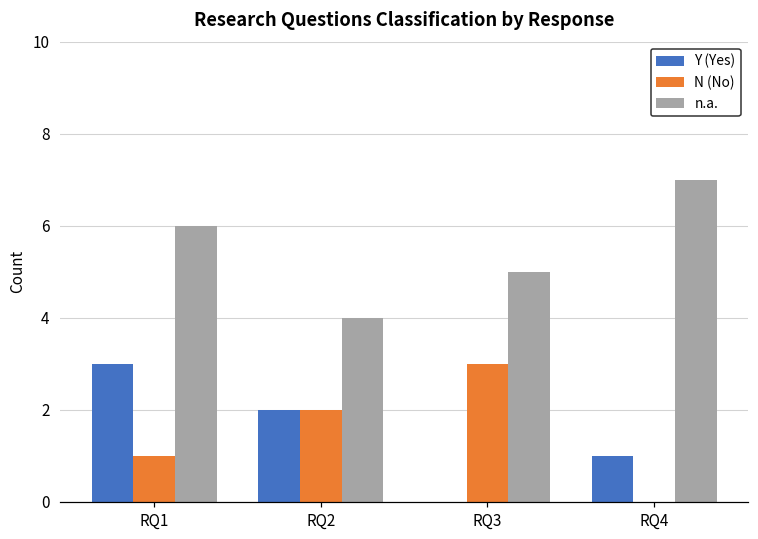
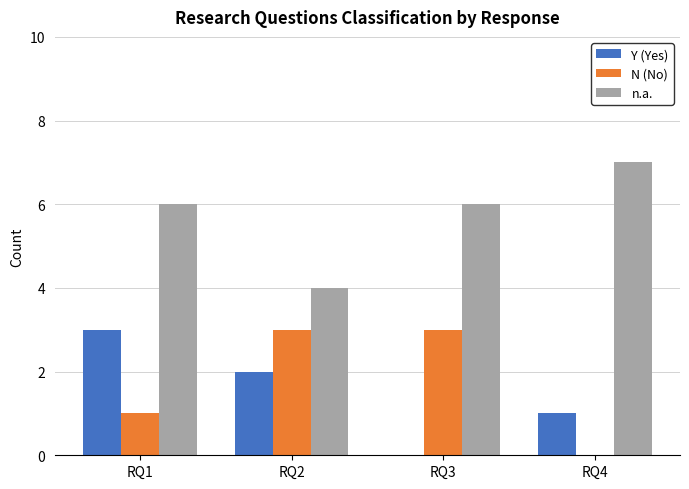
  {
    "Y (Yes)": {
      "RQ1": 3,
      "RQ2": 2,
      "RQ3": 0,
      "RQ4": 1
    },
    "N (No)": {
      "RQ1": 1,
-     "RQ2": 2,
+     "RQ2": 3,
      "RQ3": 3,
      "RQ4": 0
    },
    "n.a.": {
      "RQ1": 6,
      "RQ2": 4,
-     "RQ3": 5,
+     "RQ3": 6,
      "RQ4": 7
    }
  }
